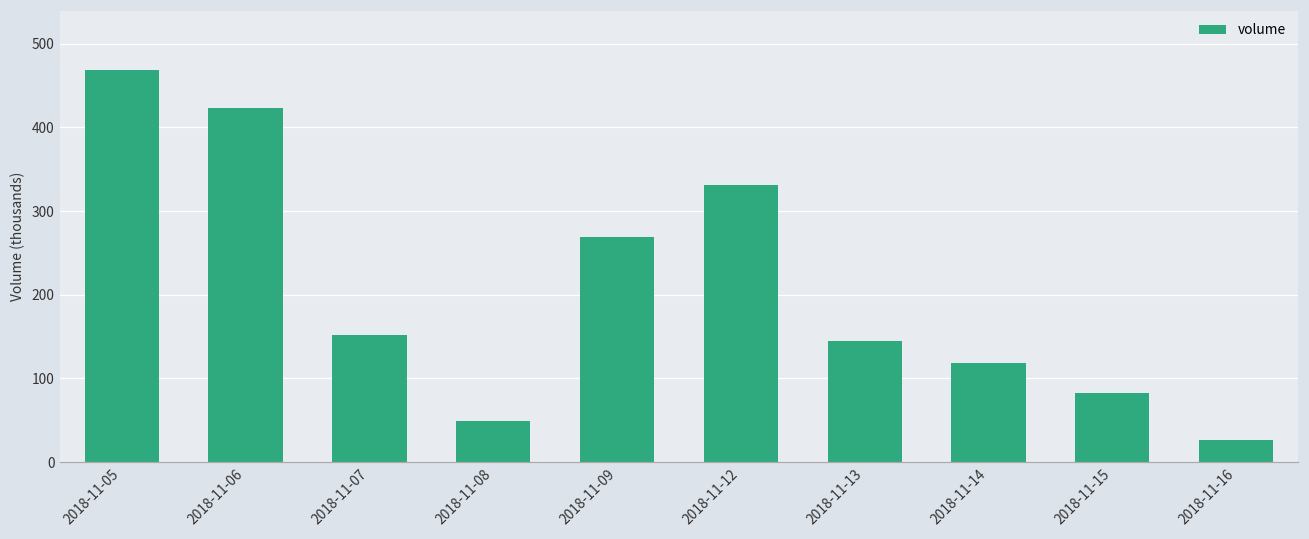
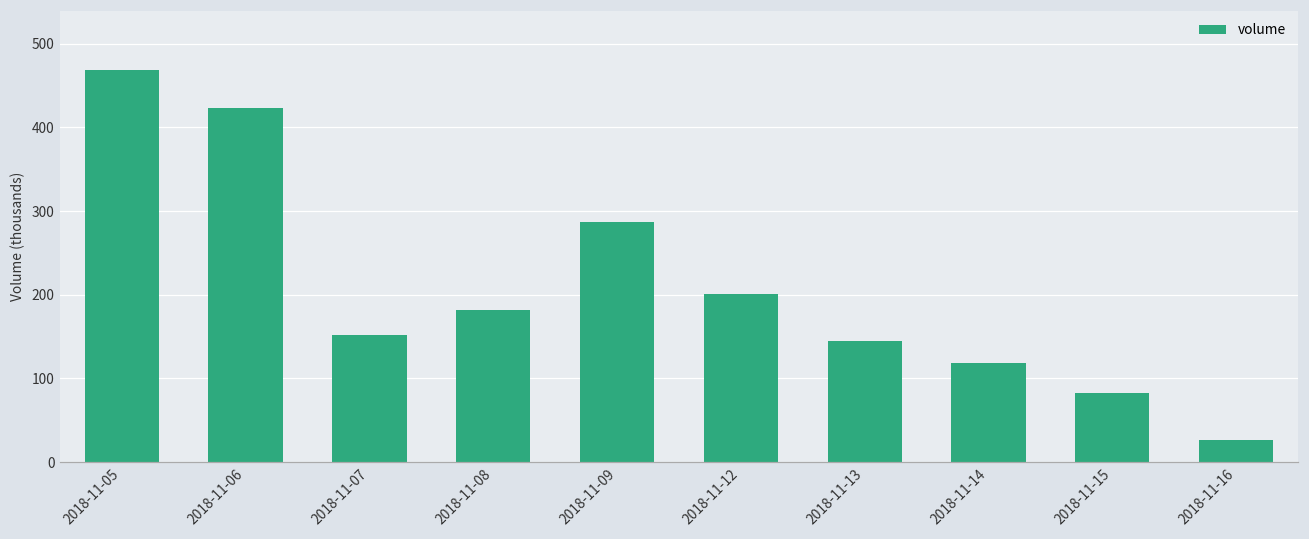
  {
    "2018-11-05": 470,
    "2018-11-06": 420,
    "2018-11-07": 150,
-   "2018-11-08": 50,
-   "2018-11-09": 270,
-   "2018-11-12": 330,
+   "2018-11-08": 180,
+   "2018-11-09": 290,
+   "2018-11-12": 200,
    "2018-11-13": 140,
    "2018-11-14": 120,
    "2018-11-15": 80,
    "2018-11-16": 30
  }
